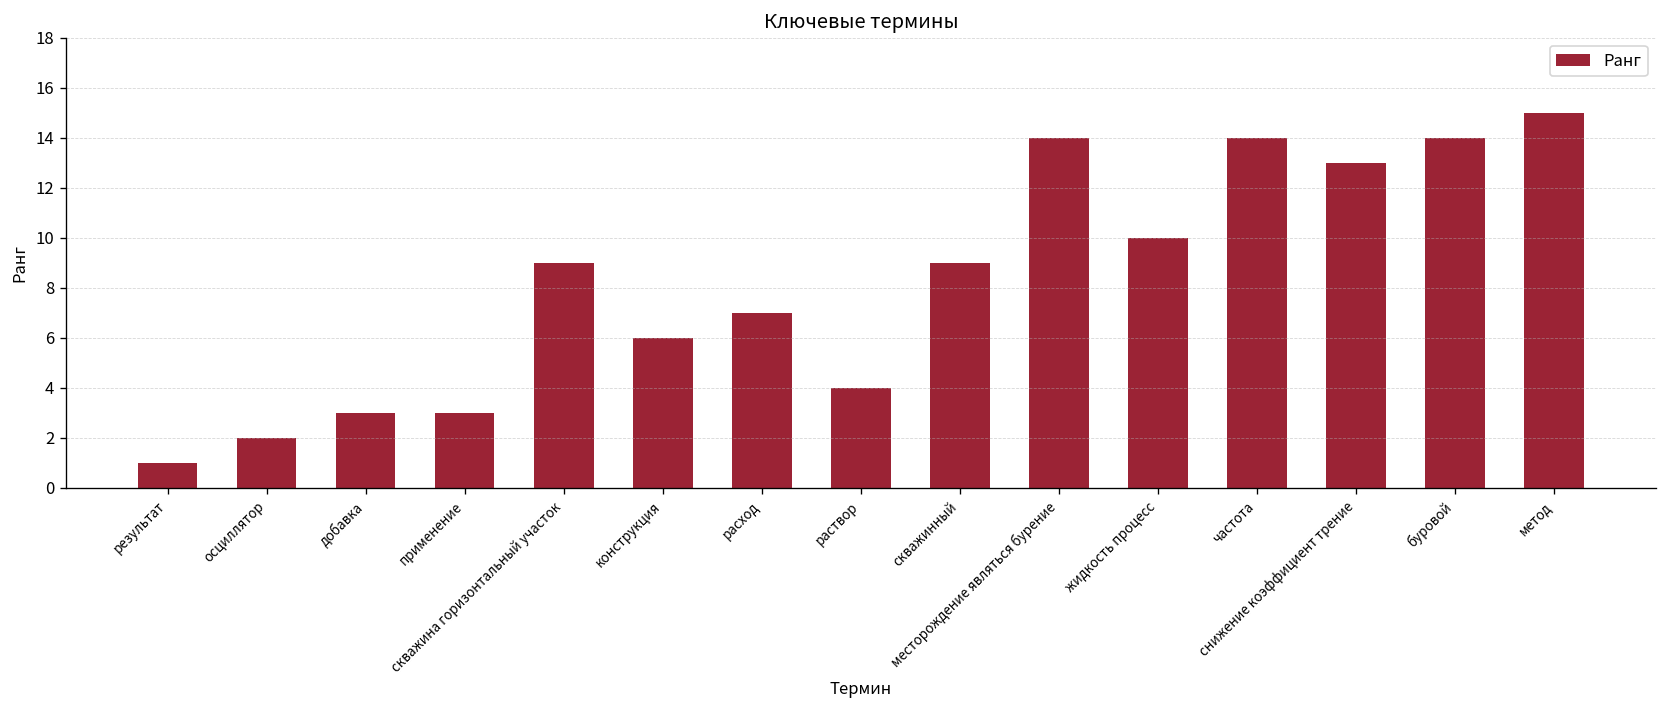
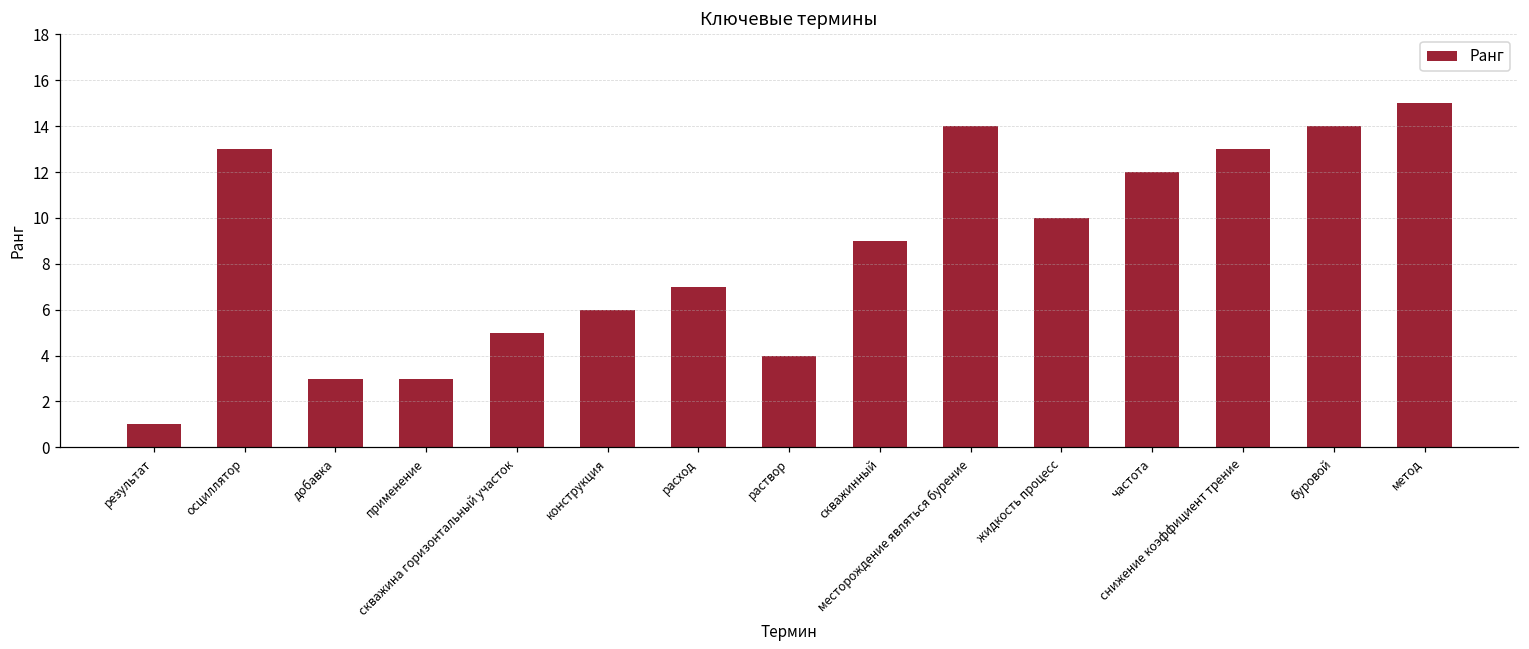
  {
    "результат": 1,
-   "осциллятор": 2,
+   "осциллятор": 13,
    "добавка": 3,
    "применение": 3,
-   "скважина горизонтальный участок": 9,
+   "скважина горизонтальный участок": 5,
    "конструкция": 6,
    "расход": 7,
    "раствор": 4,
    "скважинный": 9,
    "месторождение являться бурение": 14,
    "жидкость процесс": 10,
-   "частота": 14,
+   "частота": 12,
    "снижение коэффициент трение": 13,
    "буровой": 14,
    "метод": 15
  }
